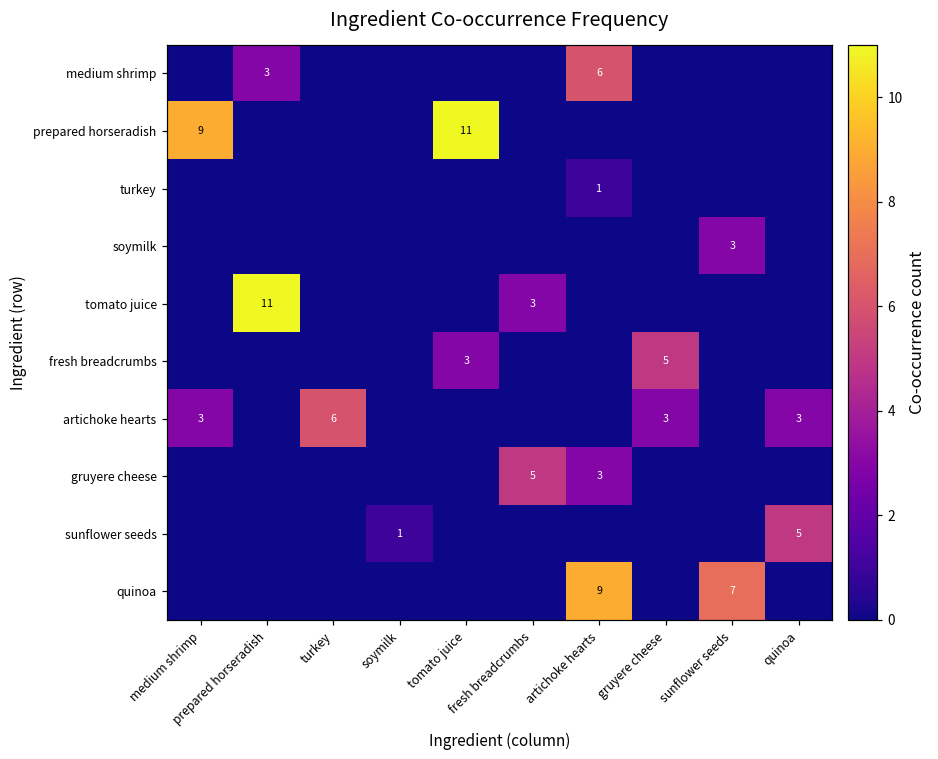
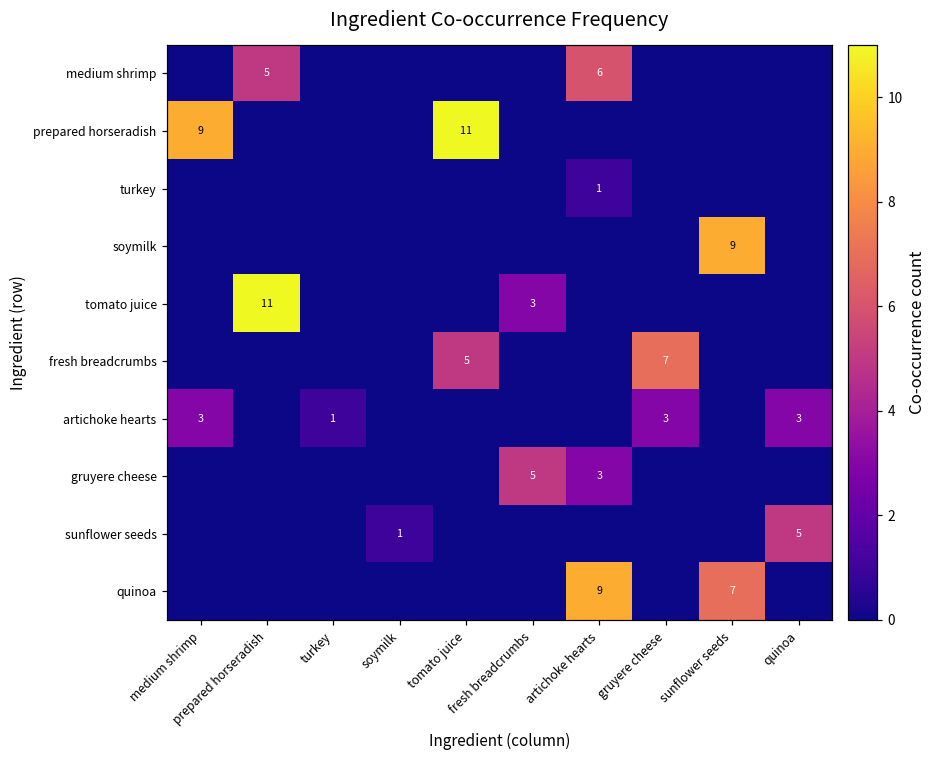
  {
    "medium shrimp": {
-     "prepared horseradish": 3,
+     "prepared horseradish": 5,
      "artichoke hearts": 6
    },
    "prepared horseradish": {
      "medium shrimp": 9,
      "tomato juice": 11
    },
    "turkey": {
      "artichoke hearts": 1
    },
    "soymilk": {
-     "sunflower seeds": 3
+     "sunflower seeds": 9
    },
    "tomato juice": {
      "prepared horseradish": 11,
      "fresh breadcrumbs": 3
    },
    "fresh breadcrumbs": {
-     "tomato juice": 3,
-     "gruyere cheese": 5
+     "tomato juice": 5,
+     "gruyere cheese": 7
    },
    "artichoke hearts": {
      "medium shrimp": 3,
-     "turkey": 6,
+     "turkey": 1,
      "gruyere cheese": 3,
      "quinoa": 3
    },
    "gruyere cheese": {
      "fresh breadcrumbs": 5,
      "artichoke hearts": 3
    },
    "sunflower seeds": {
      "soymilk": 1,
      "quinoa": 5
    },
    "quinoa": {
      "artichoke hearts": 9,
      "sunflower seeds": 7
    }
  }
